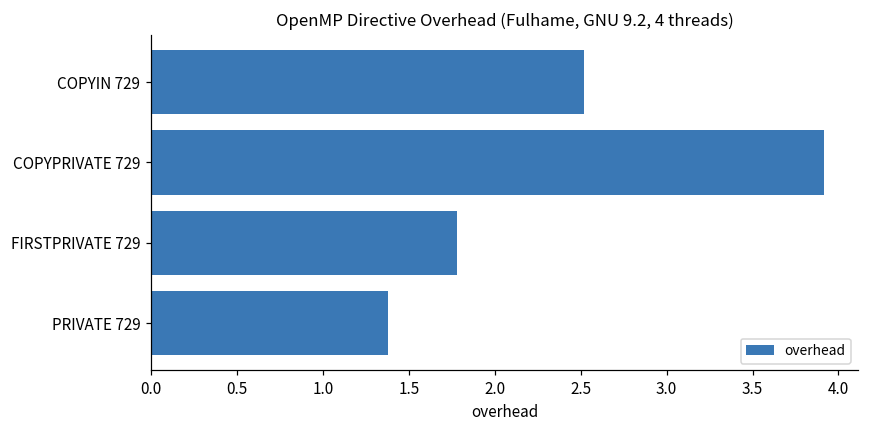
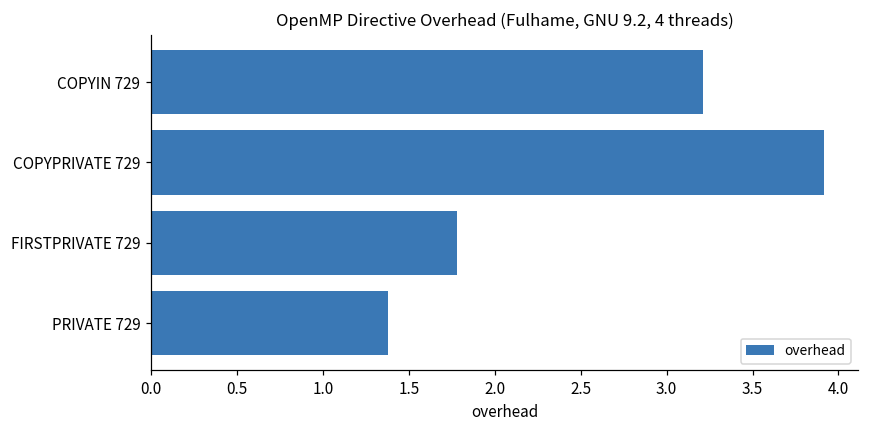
  {
-   "COPYIN 729": 2.52,
+   "COPYIN 729": 3.21,
    "COPYPRIVATE 729": 3.92,
    "FIRSTPRIVATE 729": 1.78,
    "PRIVATE 729": 1.38
  }
